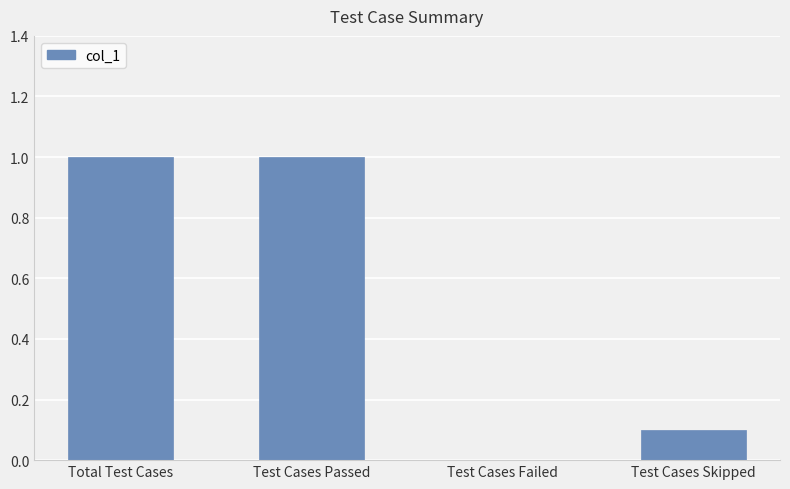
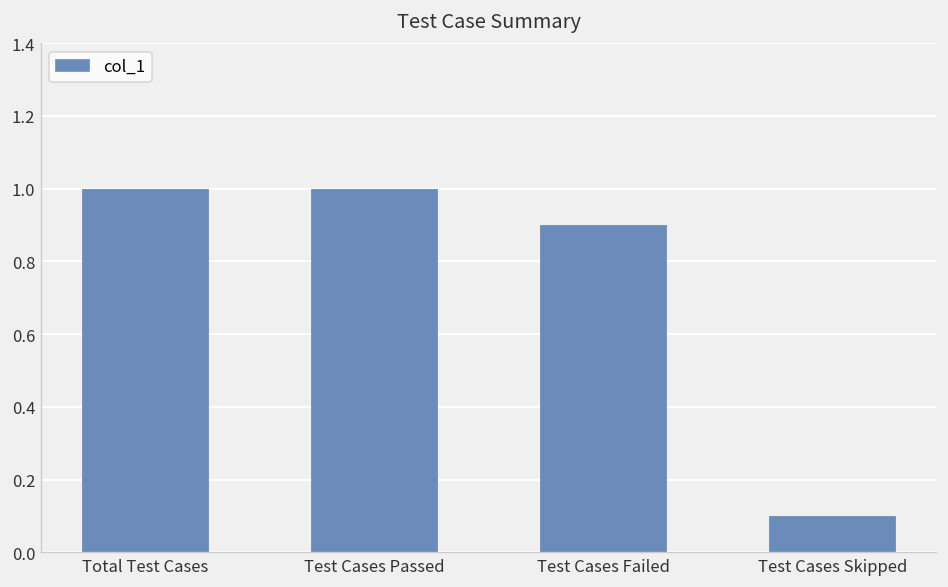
  {
    "Total Test Cases": 1.0,
    "Test Cases Passed": 1.0,
-   "Test Cases Failed": 0.0,
+   "Test Cases Failed": 0.9,
    "Test Cases Skipped": 0.1
  }
